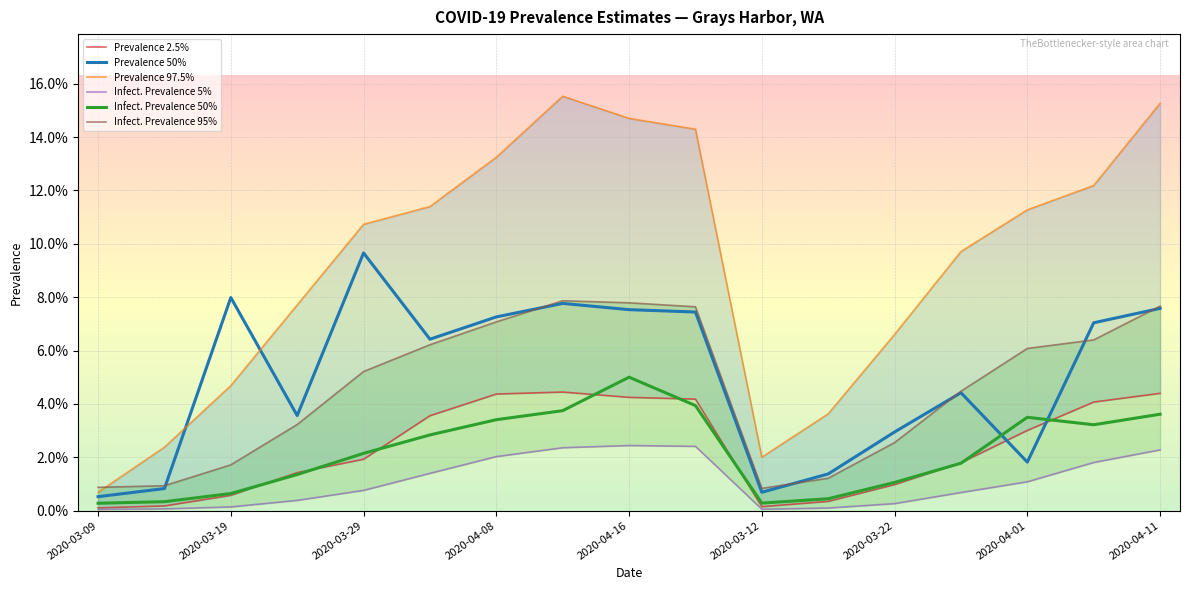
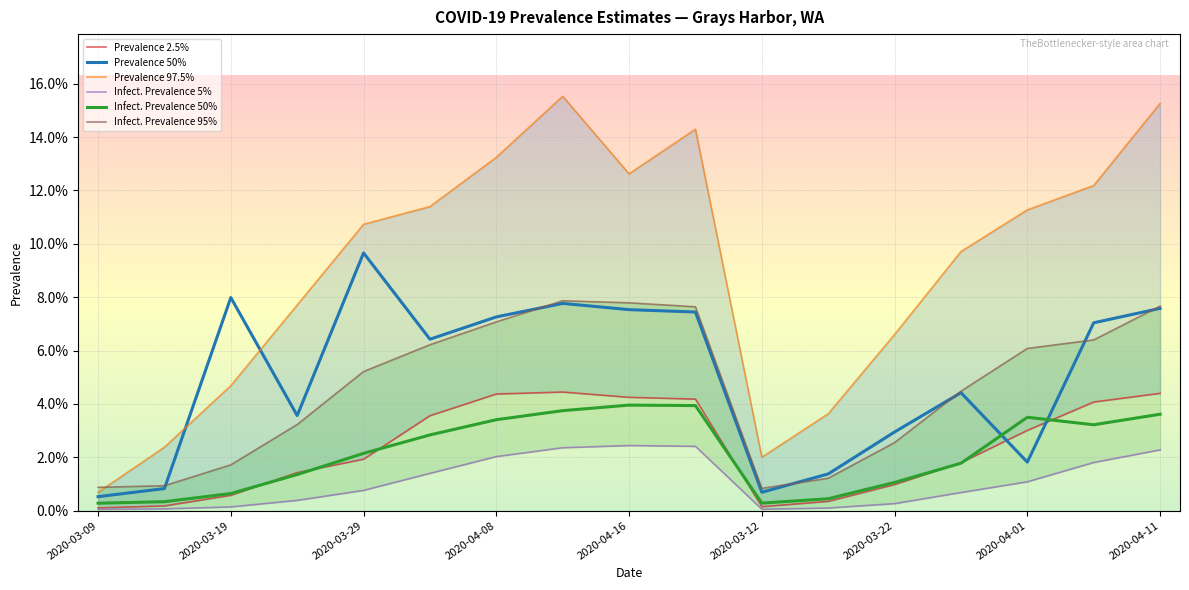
  {
    "Prevalence 2.5%": {
      "2020-03-29": "1.9%",
      "2020-04-08": "4.4%",
      "2020-04-16": "4.2%",
      "2020-04-01": "3.0%",
      "2020-04-11": "4.4%"
    },
    "Prevalence 50%": {
      "2020-03-09": "0.5%",
      "2020-03-19": "8.0%",
      "2020-03-29": "9.7%",
      "2020-04-08": "7.3%",
      "2020-04-16": "7.5%",
      "2020-03-12": "0.7%",
      "2020-03-22": "2.9%",
      "2020-04-01": "1.8%"
    },
    "Prevalence 97.5%": {
      "2020-03-09": "0.7%",
      "2020-03-19": "4.7%",
      "2020-03-29": "10.7%",
      "2020-04-08": "13.2%",
-     "2020-04-16": "14.7%",
+     "2020-04-16": "12.6%",
      "2020-03-12": "2.0%",
      "2020-03-22": "6.6%",
      "2020-04-01": "11.3%",
      "2020-04-11": "15.3%"
    },
    "Infect. Prevalence 5%": {
      "2020-03-19": "0.1%",
      "2020-03-29": "0.8%",
      "2020-04-08": "2.0%",
      "2020-04-16": "2.4%",
      "2020-03-22": "0.3%",
      "2020-04-01": "1.1%",
      "2020-04-11": "2.3%"
    },
    "Infect. Prevalence 50%": {
      "2020-03-09": "0.3%",
      "2020-03-29": "2.1%",
      "2020-04-08": "3.4%",
-     "2020-04-16": "5.0%",
+     "2020-04-16": "4.0%",
      "2020-03-12": "0.3%",
      "2020-04-01": "3.5%",
      "2020-04-11": "3.6%"
    },
    "Infect. Prevalence 95%": {
      "2020-03-09": "0.9%",
      "2020-03-19": "1.7%",
      "2020-03-29": "5.2%",
      "2020-04-08": "7.1%",
      "2020-04-16": "7.8%",
      "2020-03-12": "0.8%",
      "2020-03-22": "2.6%",
      "2020-04-01": "6.1%"
    }
  }
